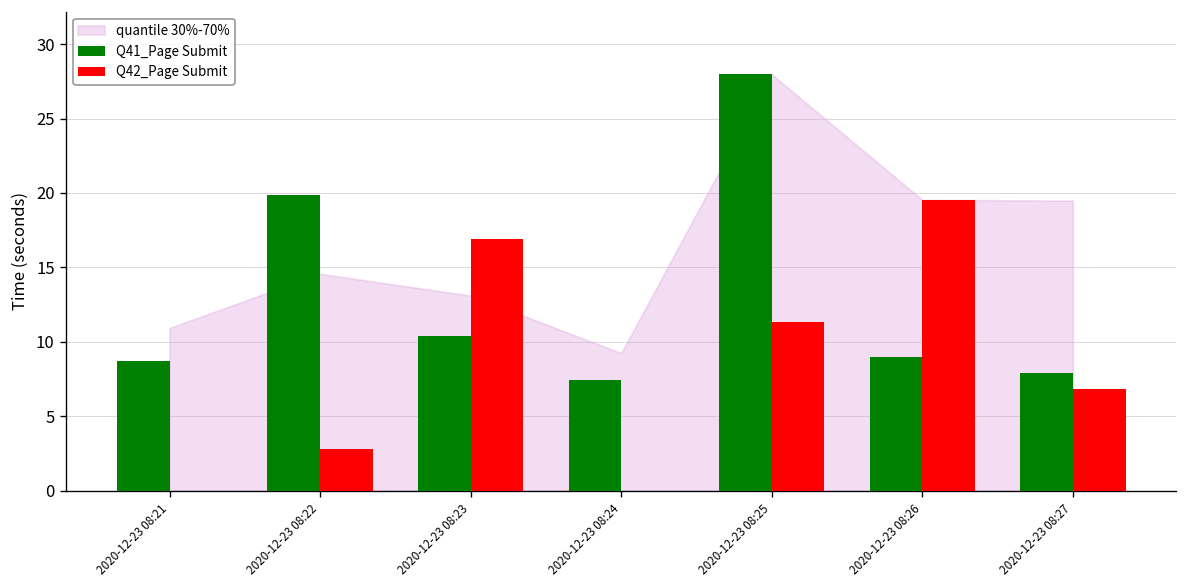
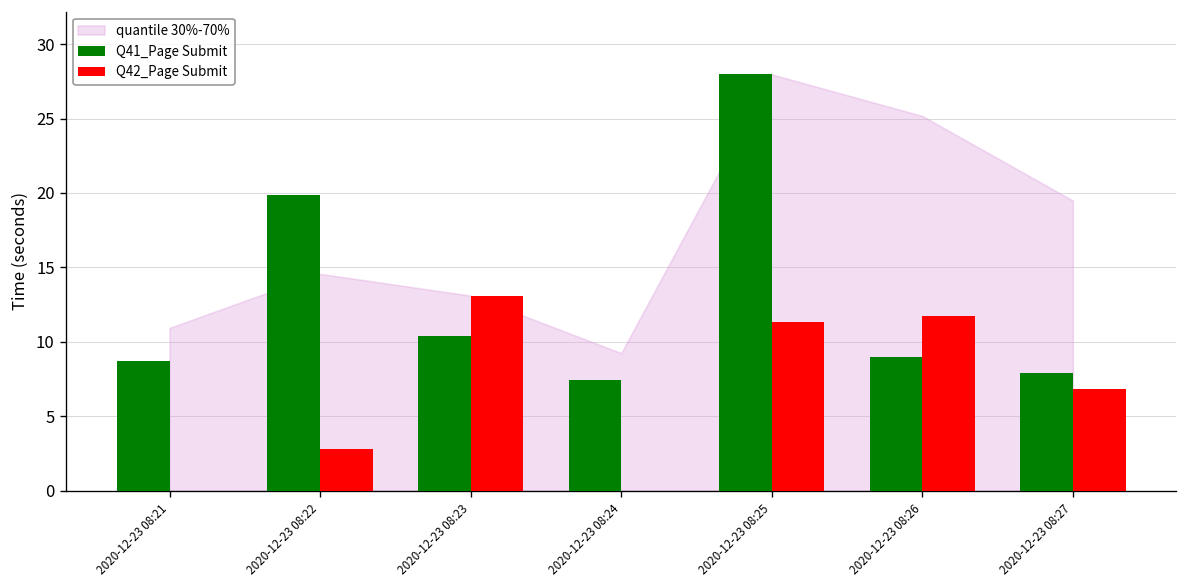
  {
    "Q41_Page Submit": {
      "2020-12-23 08:21": 8.7,
      "2020-12-23 08:22": 19.8,
      "2020-12-23 08:23": 10.4,
      "2020-12-23 08:24": 7.4,
      "2020-12-23 08:25": 28.0,
      "2020-12-23 08:26": 8.9,
      "2020-12-23 08:27": 7.9
    },
    "quantile 30%-70%": {
      "2020-12-23 08:21": 10.9,
      "2020-12-23 08:22": 14.6,
      "2020-12-23 08:23": 13.1,
      "2020-12-23 08:24": 9.2,
      "2020-12-23 08:25": 28.0,
-     "2020-12-23 08:26": 19.5,
+     "2020-12-23 08:26": 25.2,
      "2020-12-23 08:27": 19.5
    },
    "Q42_Page Submit": {
      "2020-12-23 08:21": 0.0,
      "2020-12-23 08:22": 2.8,
-     "2020-12-23 08:23": 16.9,
+     "2020-12-23 08:23": 13.1,
      "2020-12-23 08:24": 0.0,
      "2020-12-23 08:25": 11.3,
-     "2020-12-23 08:26": 19.5,
+     "2020-12-23 08:26": 11.7,
      "2020-12-23 08:27": 6.8
    }
  }
